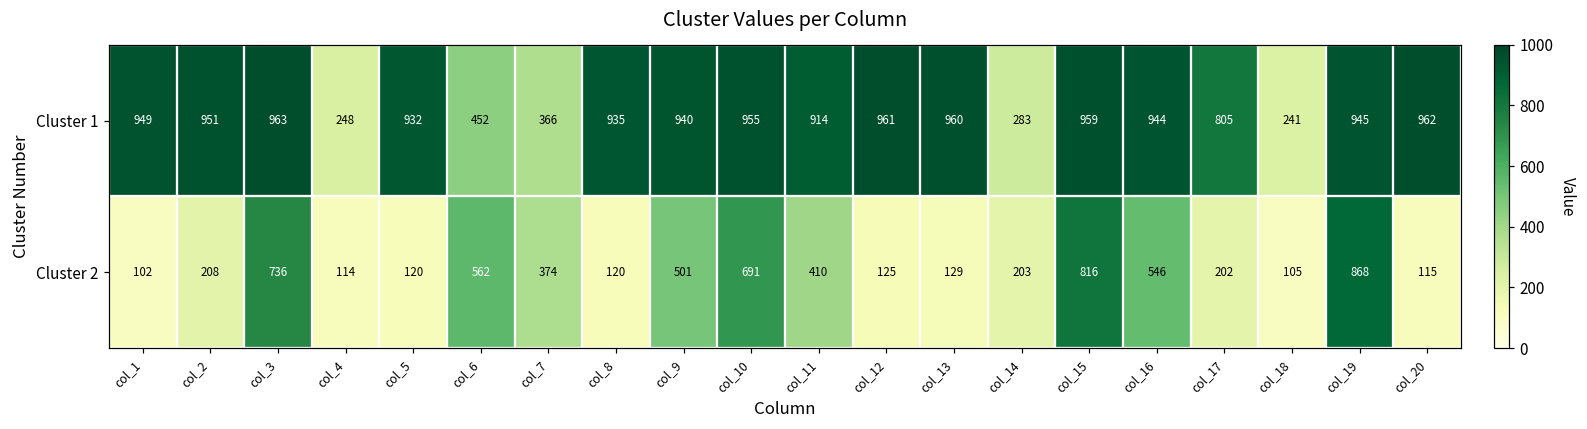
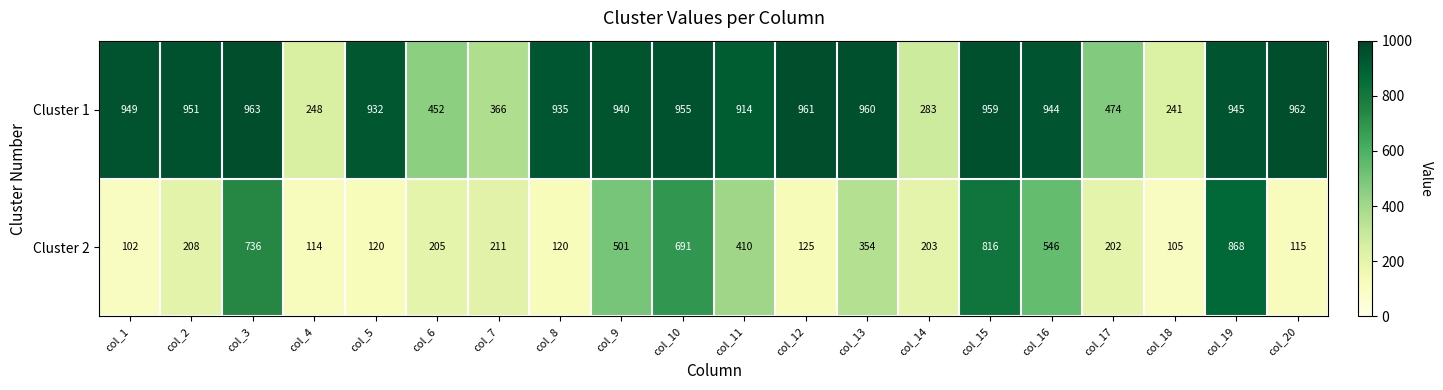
  {
    "Cluster 1": {
      "col_1": 949,
      "col_2": 951,
      "col_3": 963,
      "col_4": 248,
      "col_5": 932,
      "col_6": 452,
      "col_7": 366,
      "col_8": 935,
      "col_9": 940,
      "col_10": 955,
      "col_11": 914,
      "col_12": 961,
      "col_13": 960,
      "col_14": 283,
      "col_15": 959,
      "col_16": 944,
-     "col_17": 805,
+     "col_17": 474,
      "col_18": 241,
      "col_19": 945,
      "col_20": 962
    },
    "Cluster 2": {
      "col_1": 102,
      "col_2": 208,
      "col_3": 736,
      "col_4": 114,
      "col_5": 120,
-     "col_6": 562,
-     "col_7": 374,
+     "col_6": 205,
+     "col_7": 211,
      "col_8": 120,
      "col_9": 501,
      "col_10": 691,
      "col_11": 410,
      "col_12": 125,
-     "col_13": 129,
+     "col_13": 354,
      "col_14": 203,
      "col_15": 816,
      "col_16": 546,
      "col_17": 202,
      "col_18": 105,
      "col_19": 868,
      "col_20": 115
    }
  }
